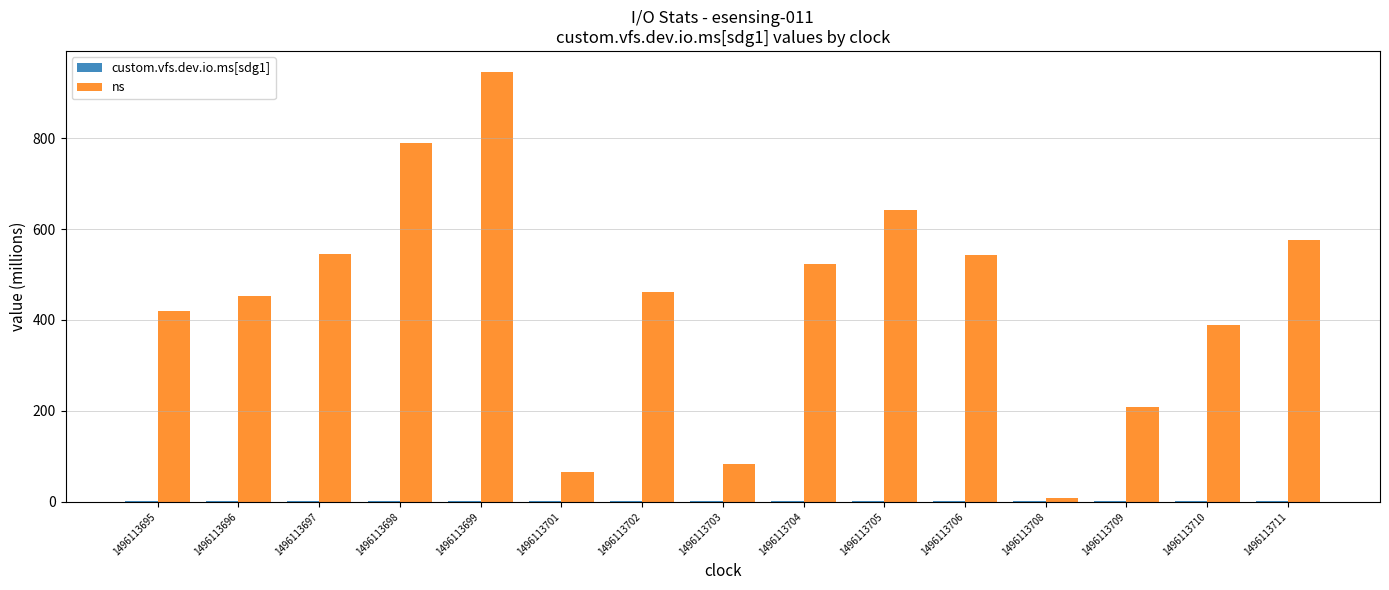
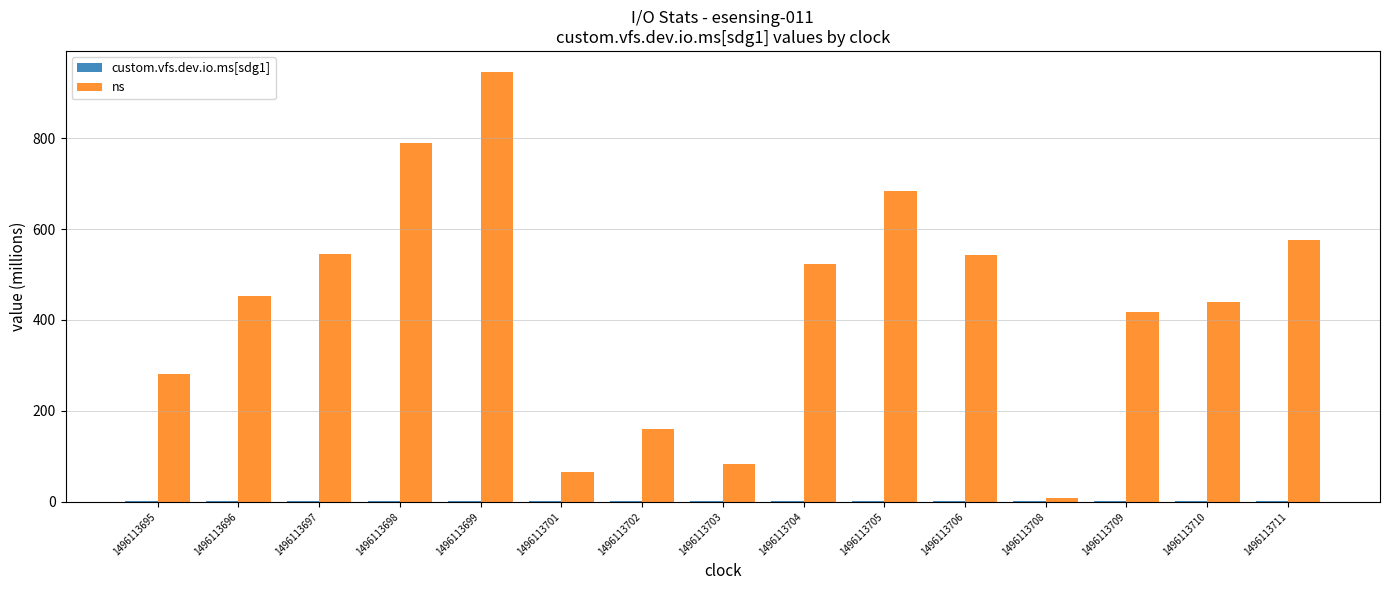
  {
    "ns": {
-     "1496113695": 420,
+     "1496113695": 280,
      "1496113696": 450,
      "1496113697": 540,
      "1496113698": 790,
      "1496113699": 940,
      "1496113701": 70,
-     "1496113702": 460,
+     "1496113702": 160,
      "1496113703": 80,
      "1496113704": 520,
-     "1496113705": 640,
+     "1496113705": 680,
      "1496113706": 540,
      "1496113708": 10,
-     "1496113709": 210,
-     "1496113710": 390,
+     "1496113709": 420,
+     "1496113710": 440,
      "1496113711": 580
    }
  }
